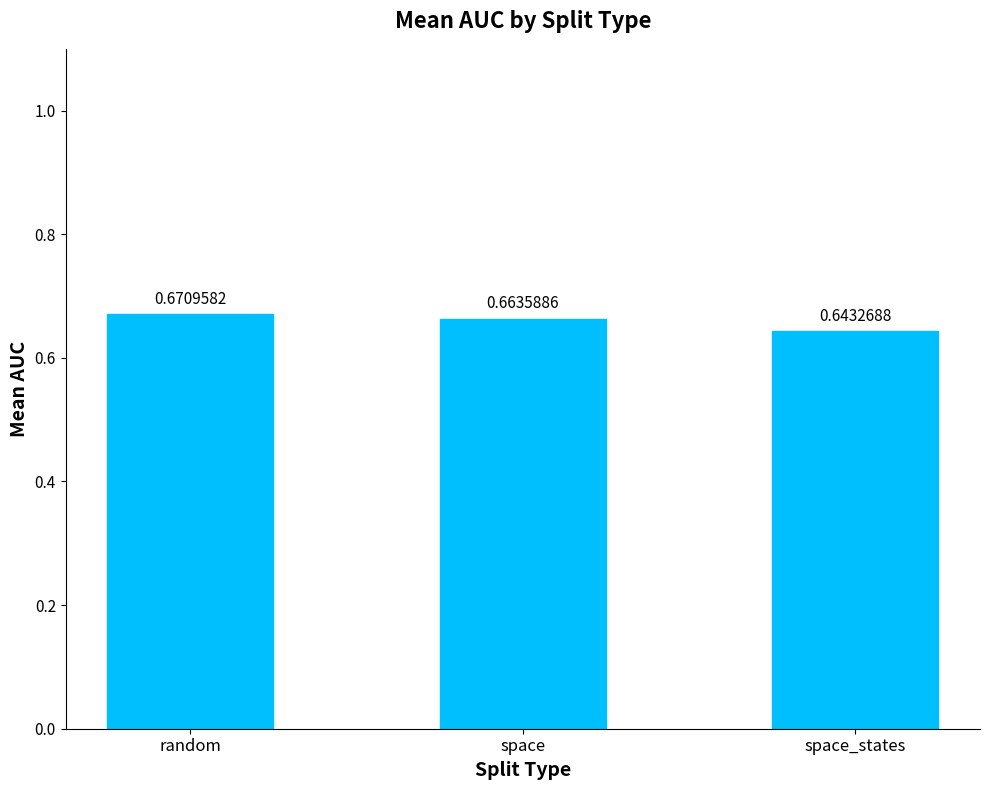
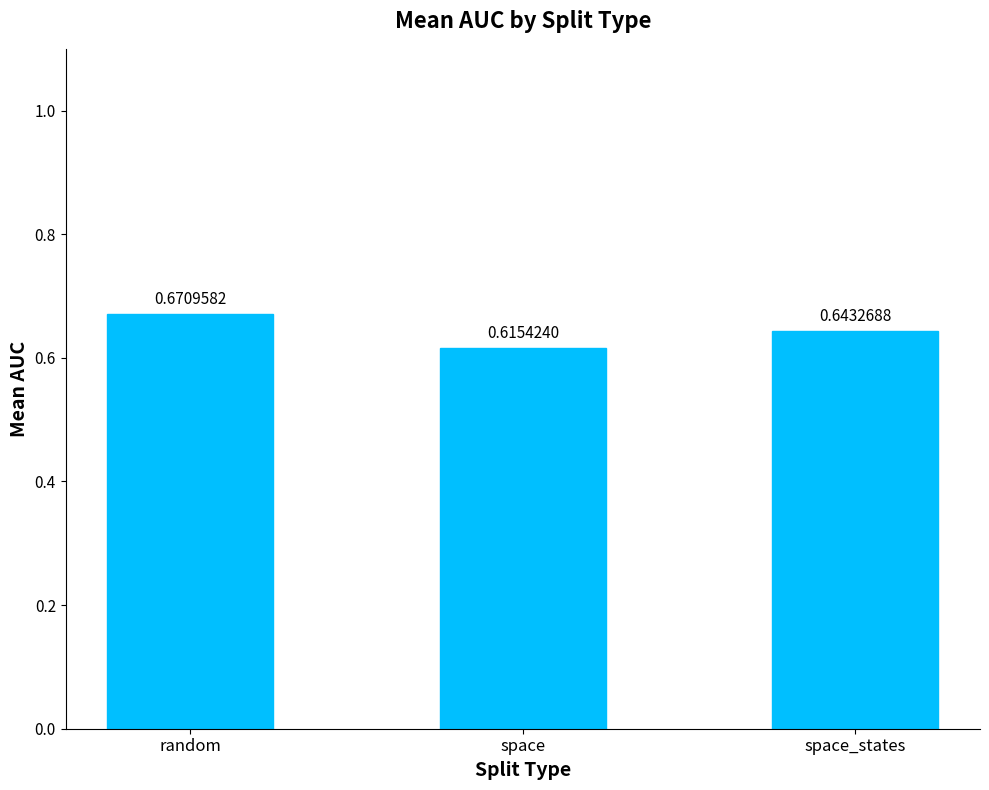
  {
    "random": 0.6709582,
-   "space": 0.6635886,
+   "space": 0.6154240,
    "space_states": 0.6432688
  }
